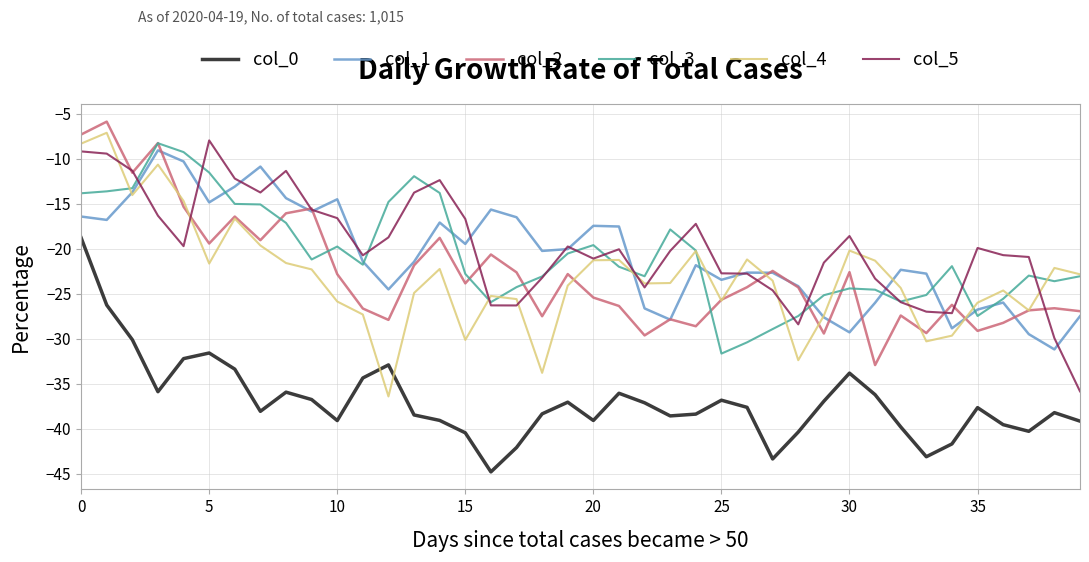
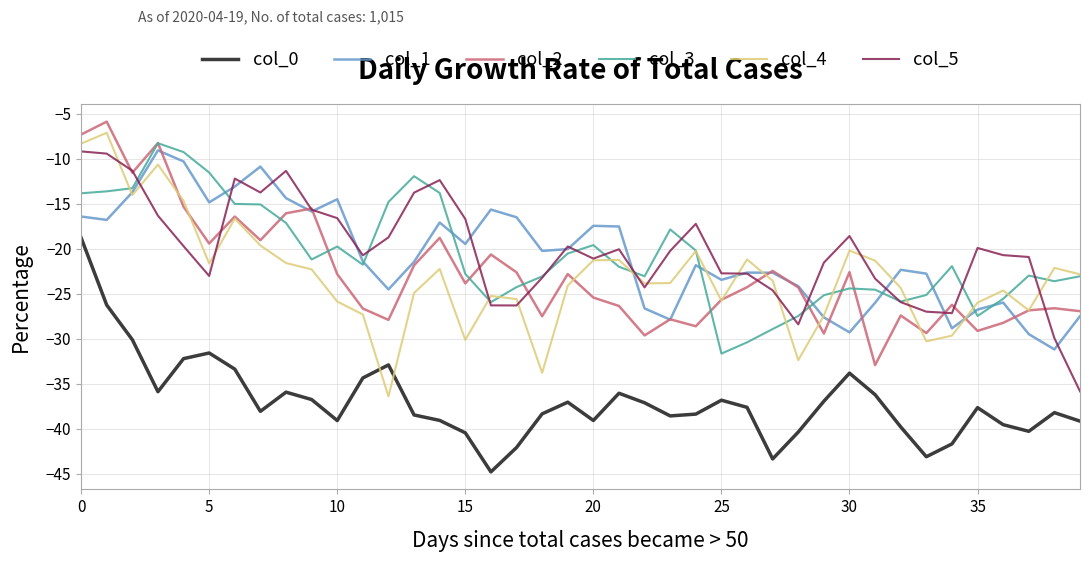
  {
    "col_0": {
      "0": -19,
      "5": -32,
      "10": -39,
      "15": -40,
      "20": -39,
      "25": -37,
      "30": -34,
      "35": -38
    },
    "col_1": {
      "0": -16,
      "5": -15,
      "10": -15,
      "15": -19,
      "20": -17,
      "25": -23,
      "30": -29,
      "35": -27
    },
    "col_2": {
      "0": -7,
      "5": -19,
      "10": -23,
      "15": -24,
      "20": -25,
      "30": -23,
      "35": -29
    },
    "col_3": {
      "0": -14,
      "5": -12,
      "10": -20,
      "15": -23,
      "20": -20,
      "25": -32,
      "30": -24,
      "35": -27
    },
    "col_4": {
      "0": -8,
      "5": -22,
      "10": -26,
      "15": -30,
      "30": -20,
      "35": -26
    },
    "col_5": {
      "0": -9,
-     "5": -8,
+     "5": -23,
      "10": -17,
      "15": -17,
      "25": -23,
      "30": -19,
      "35": -20
    }
  }
